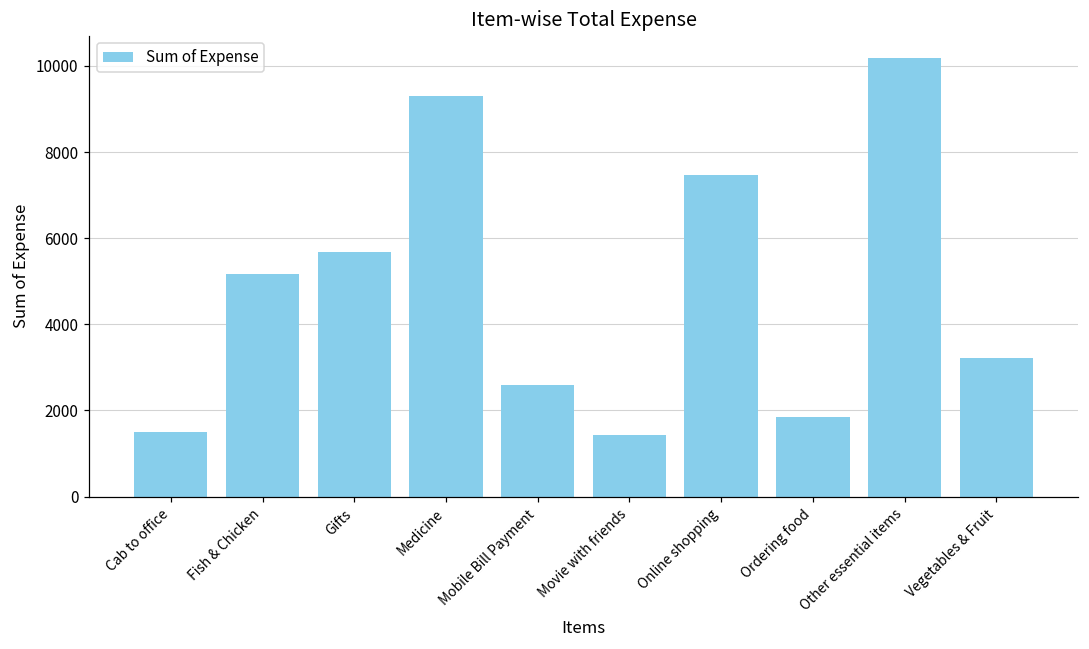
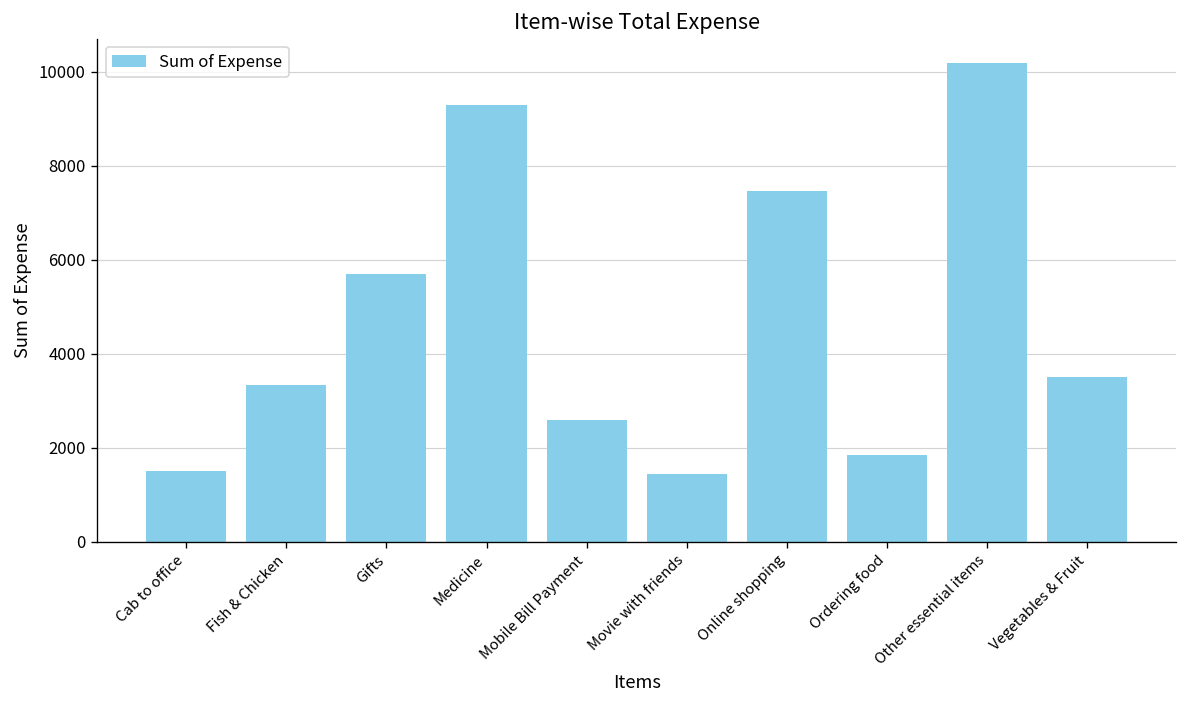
  {
    "Cab to office": 1500,
-   "Fish & Chicken": 5200,
+   "Fish & Chicken": 3300,
    "Gifts": 5700,
    "Medicine": 9300,
    "Mobile Bill Payment": 2600,
    "Movie with friends": 1400,
    "Online shopping": 7500,
    "Ordering food": 1900,
    "Other essential items": 10200,
-   "Vegetables & Fruit": 3200
+   "Vegetables & Fruit": 3500
  }
